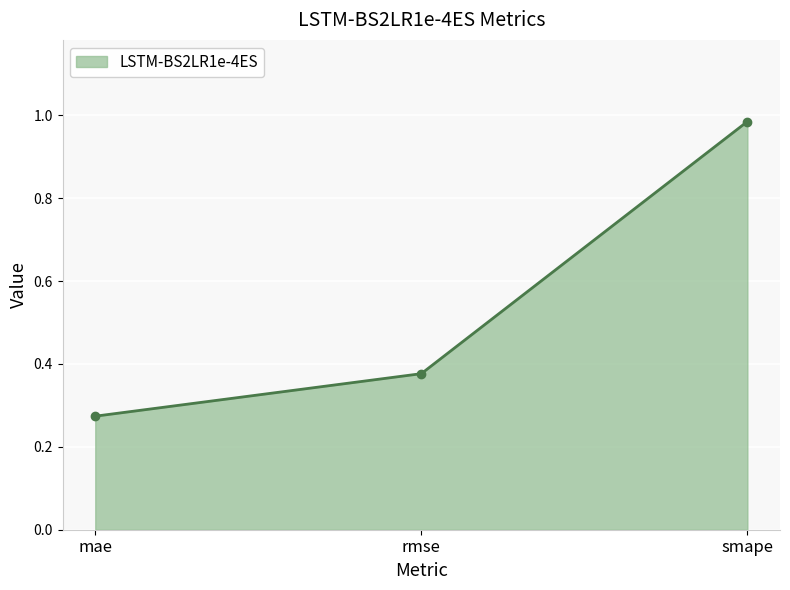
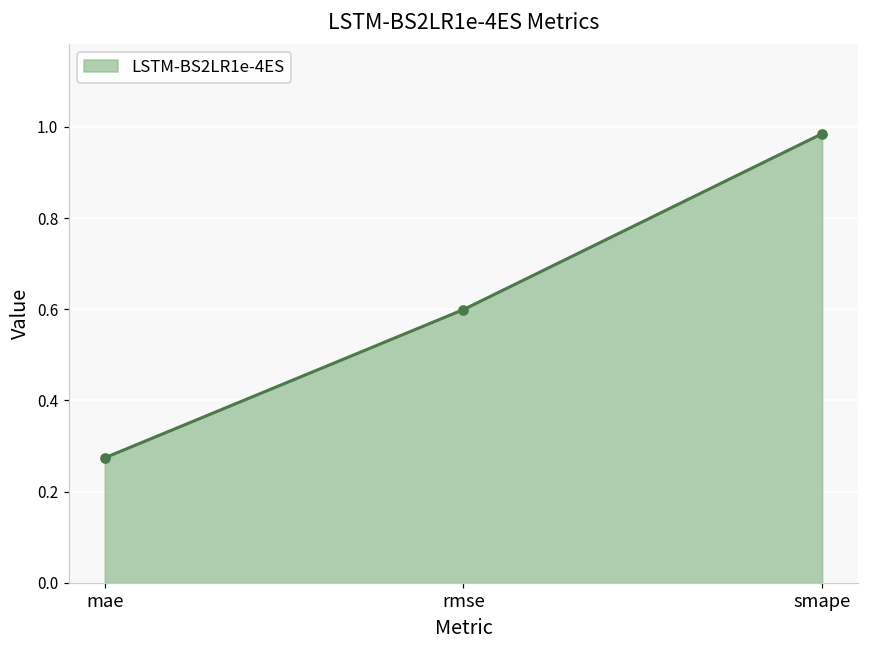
  {
    "mae": 0.27,
-   "rmse": 0.38,
+   "rmse": 0.60,
    "smape": 0.99
  }
